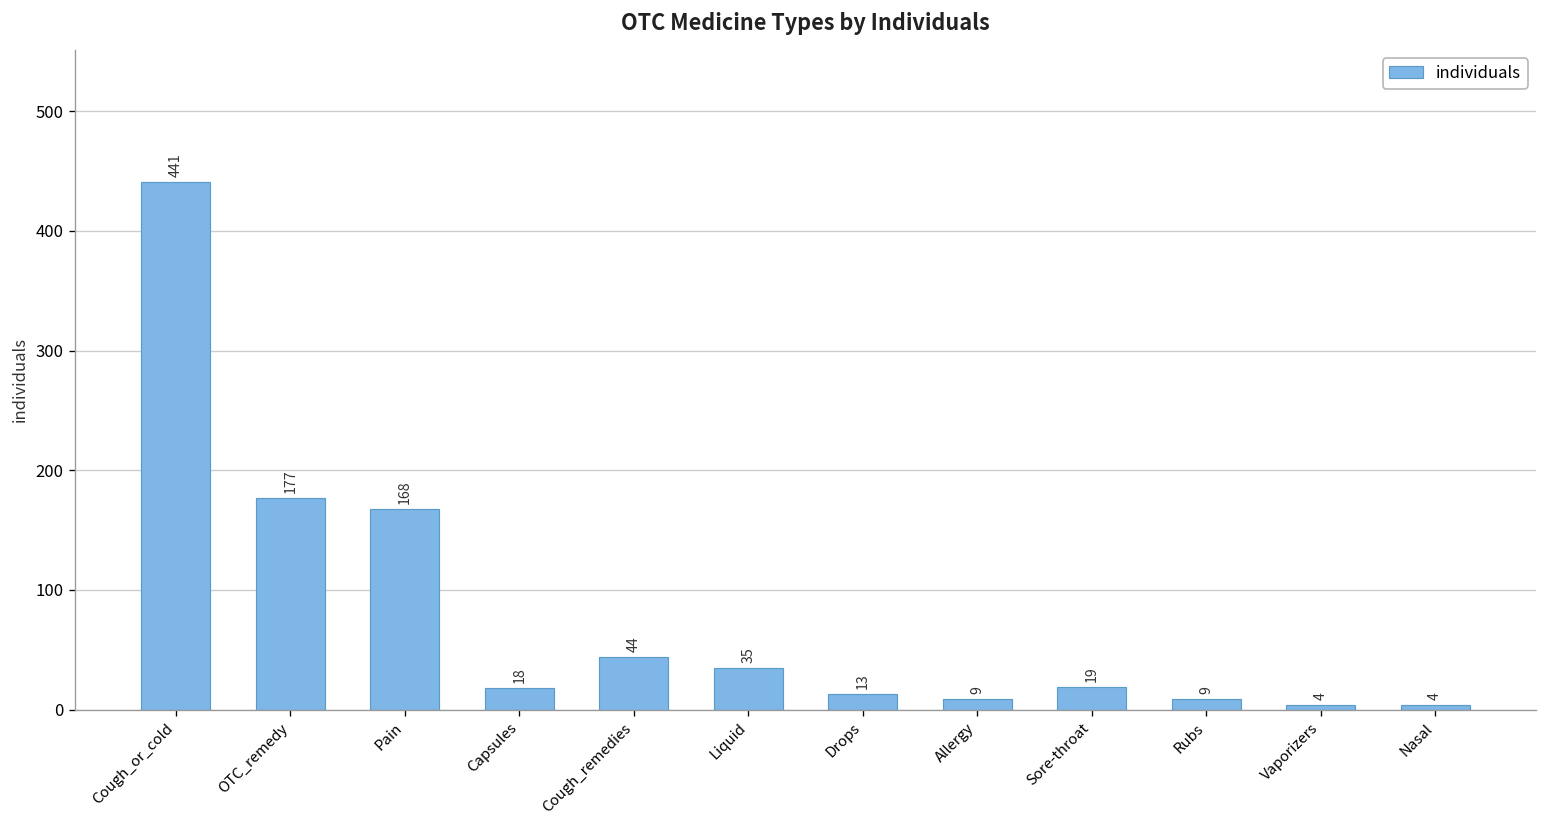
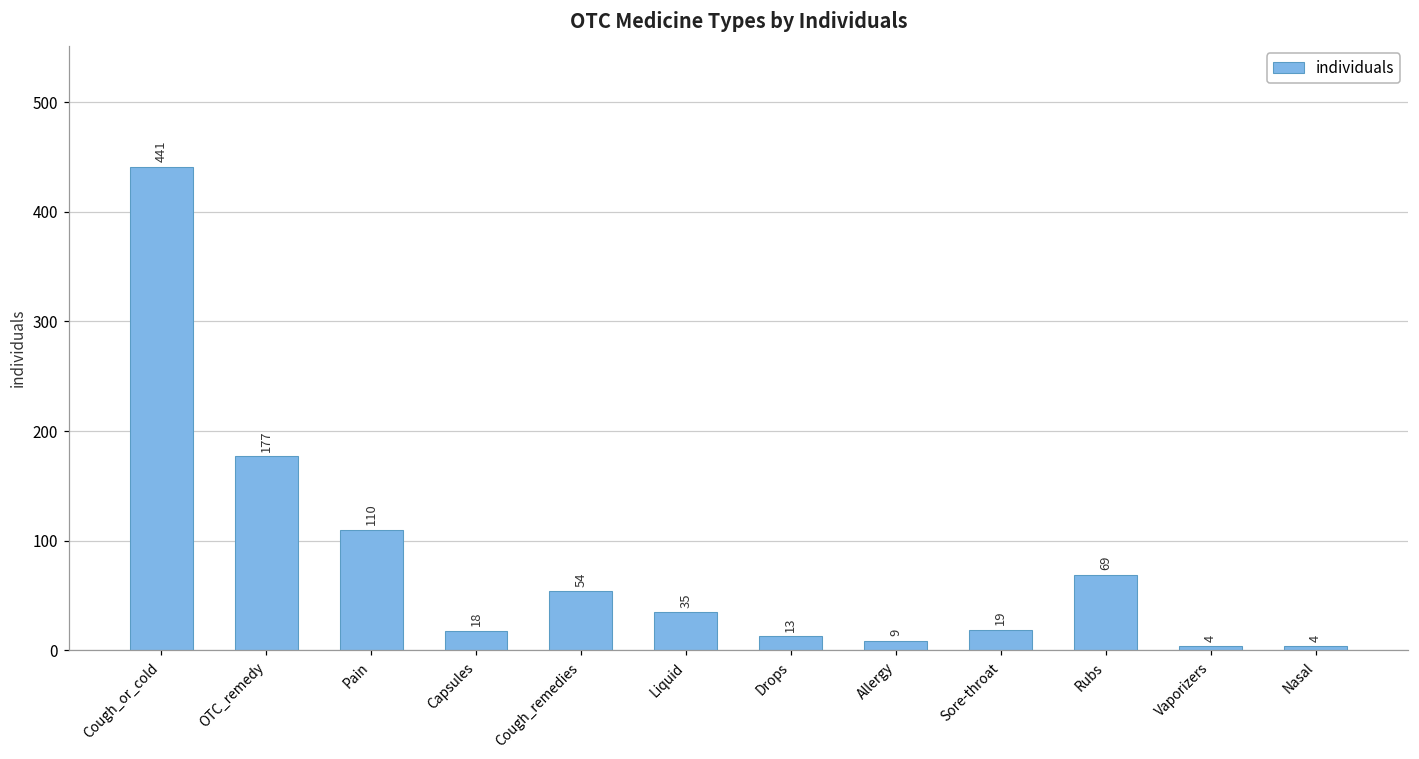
  {
    "Cough_or_cold": 441,
    "OTC_remedy": 177,
-   "Pain": 168,
+   "Pain": 110,
    "Capsules": 18,
-   "Cough_remedies": 44,
+   "Cough_remedies": 54,
    "Liquid": 35,
    "Drops": 13,
    "Allergy": 9,
    "Sore-throat": 19,
-   "Rubs": 9,
+   "Rubs": 69,
    "Vaporizers": 4,
    "Nasal": 4
  }
